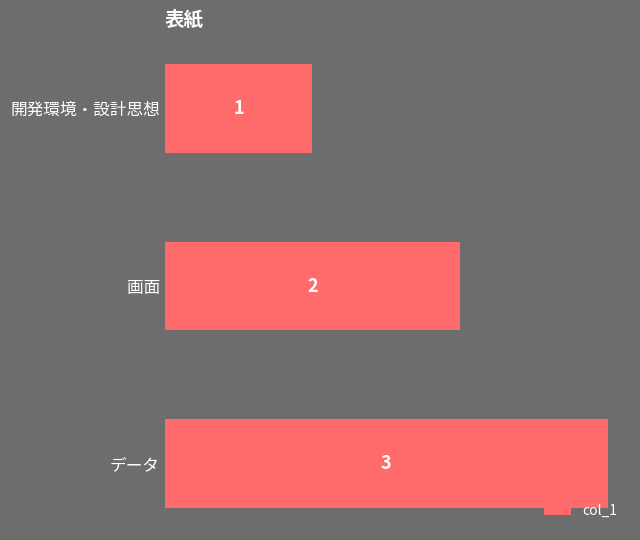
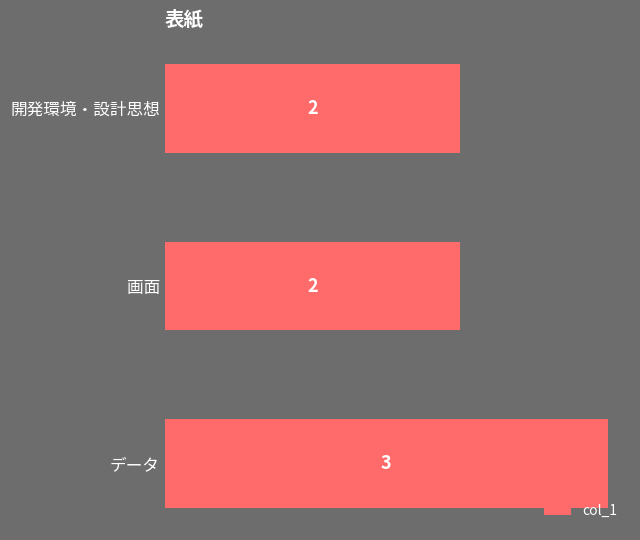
  {
-   "開発環境・設計思想": 1,
+   "開発環境・設計思想": 2,
    "画面": 2,
    "データ": 3
  }
